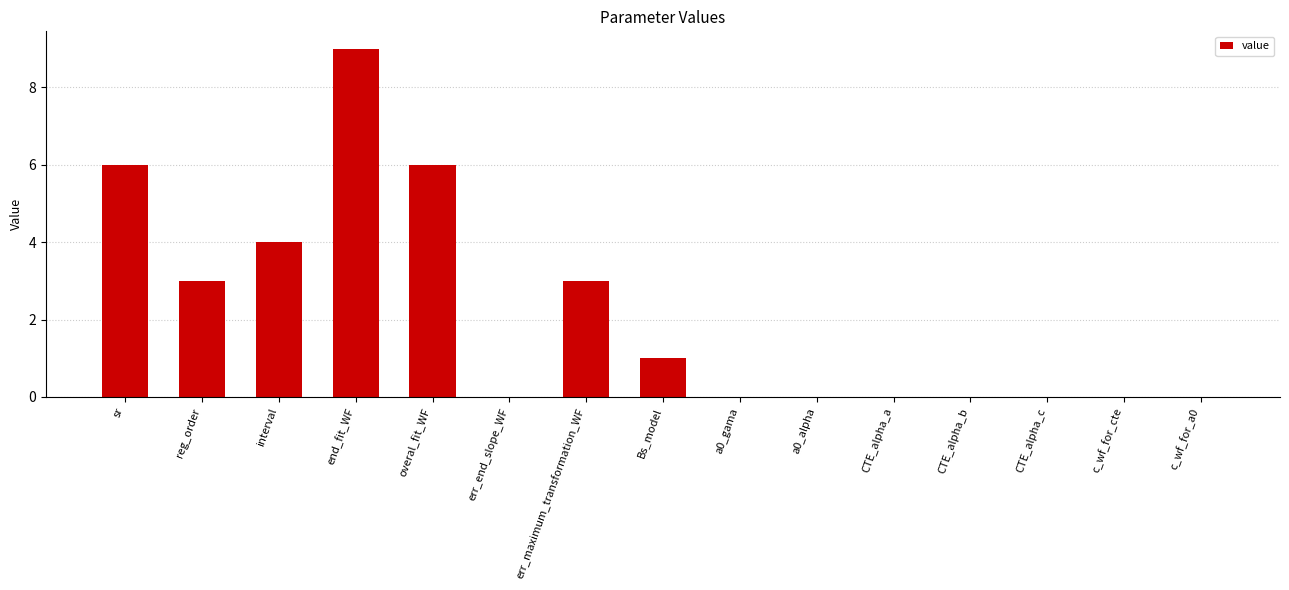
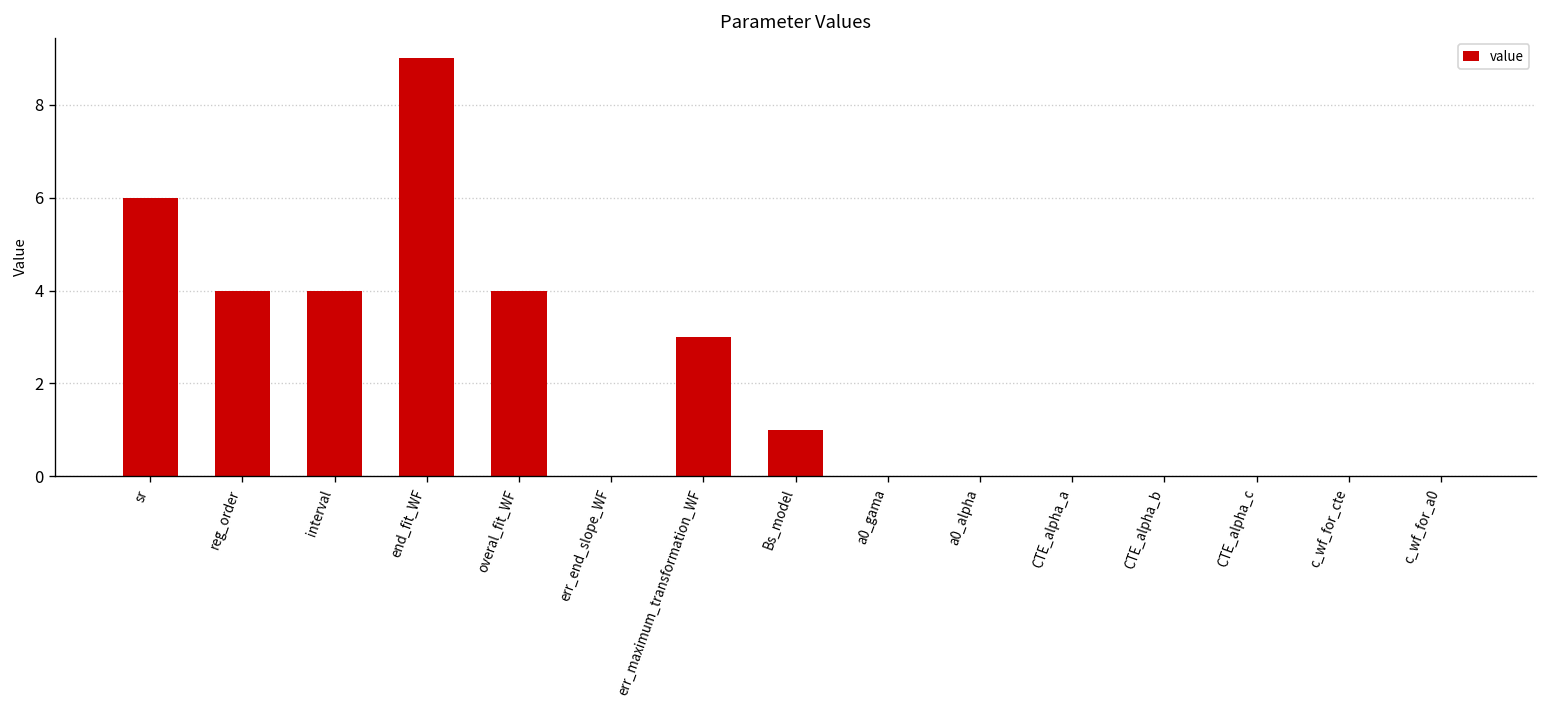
  {
    "sr": 6,
-   "reg_order": 3,
+   "reg_order": 4,
    "interval": 4,
    "end_fit_WF": 9,
-   "overal_fit_WF": 6,
+   "overal_fit_WF": 4,
    "err_end_slope_WF": 0,
    "err_maximum_transformation_WF": 3,
    "Bs_model": 1,
    "CTE_alpha_a": 0
  }
